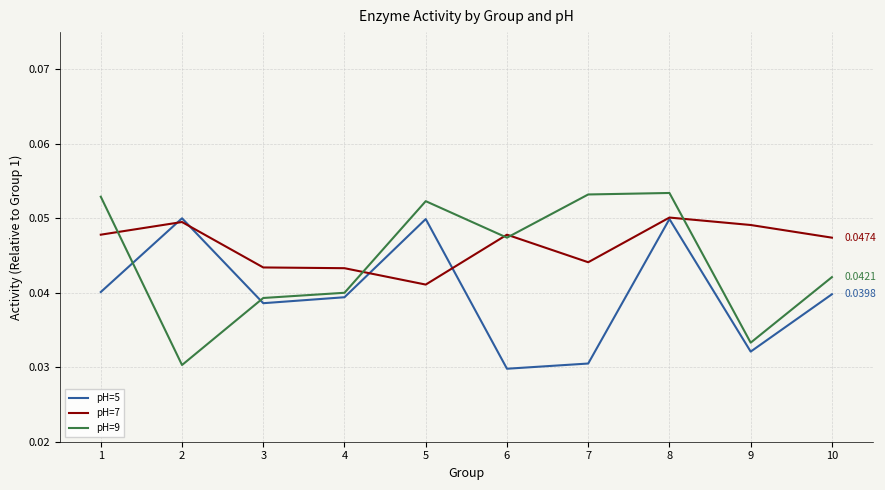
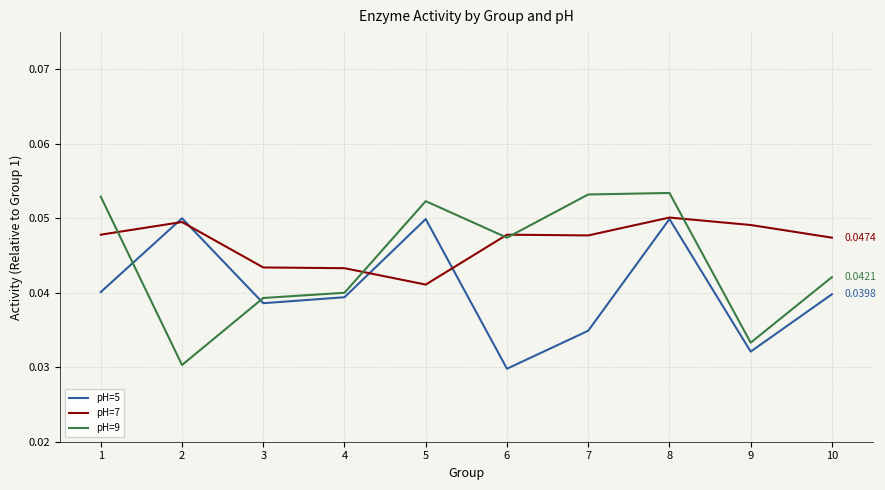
  {
    "pH=5": {
      "1": 0.040,
      "2": 0.050,
      "3": 0.039,
      "4": 0.039,
      "5": 0.050,
      "6": 0.030,
-     "7": 0.031,
+     "7": 0.035,
      "9": 0.032
    },
    "pH=7": {
      "1": 0.048,
      "2": 0.050,
      "3": 0.043,
      "4": 0.043,
      "5": 0.041,
      "6": 0.048,
-     "7": 0.044,
+     "7": 0.048,
      "9": 0.049
    },
    "pH=9": {
      "10": 0.0421
    }
  }
